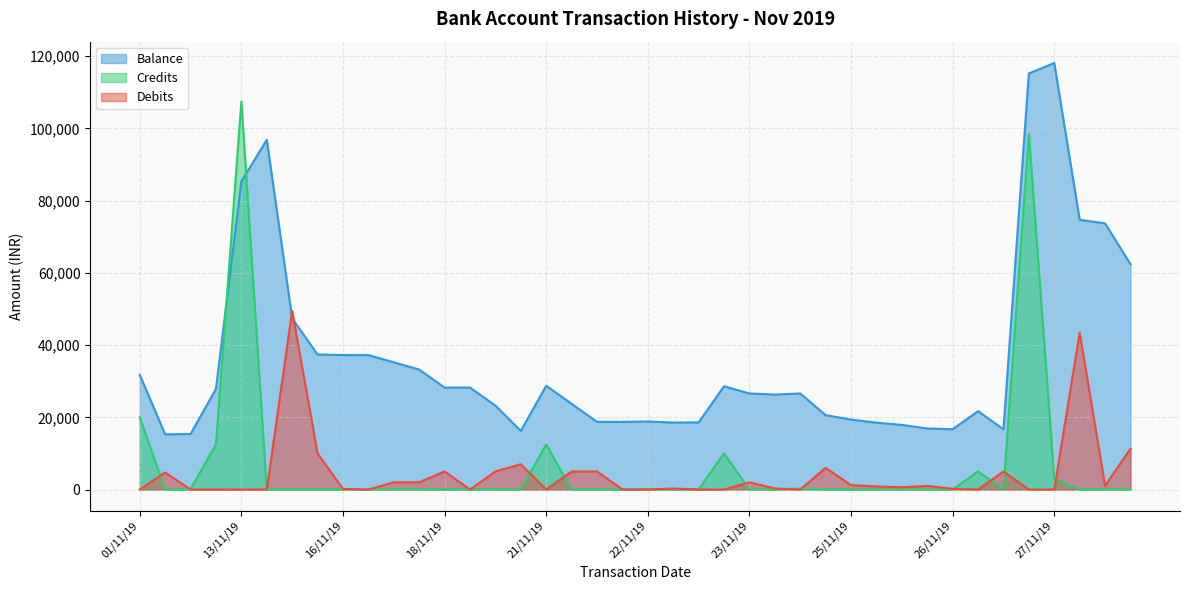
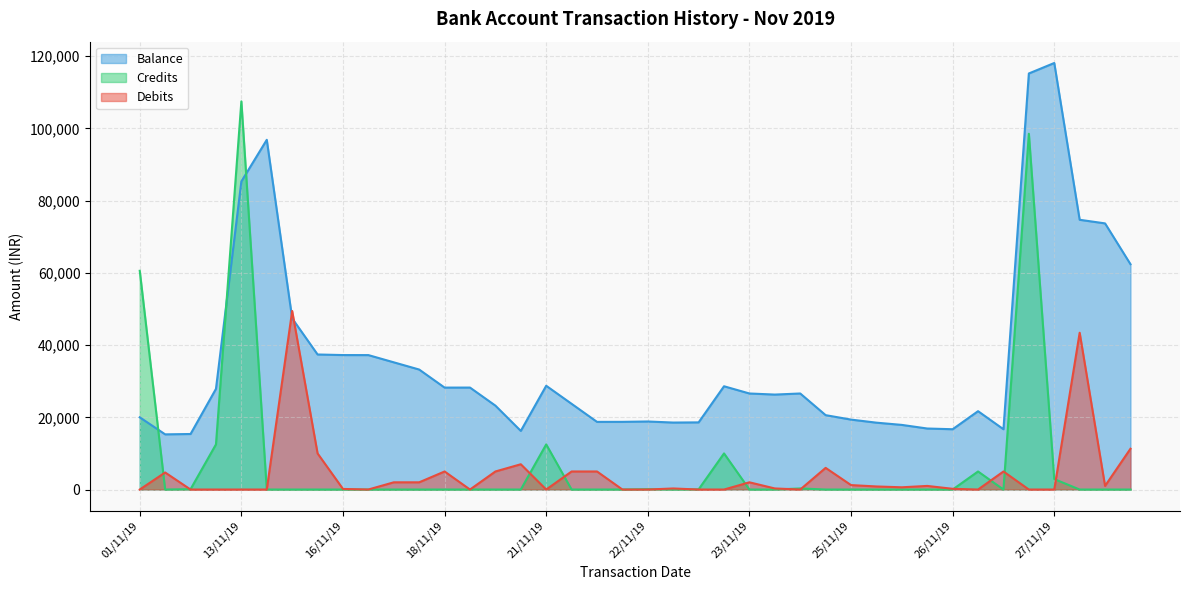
  {
    "Balance": {
-     "01/11/19": "32,000",
+     "01/11/19": "20,000",
      "13/11/19": "85,000"
    },
    "Credits": {
-     "01/11/19": "20,000",
+     "01/11/19": "61,000",
      "13/11/19": "108,000"
    },
    "Debits": {
      "01/11/19": "0",
      "13/11/19": "0"
    }
  }
